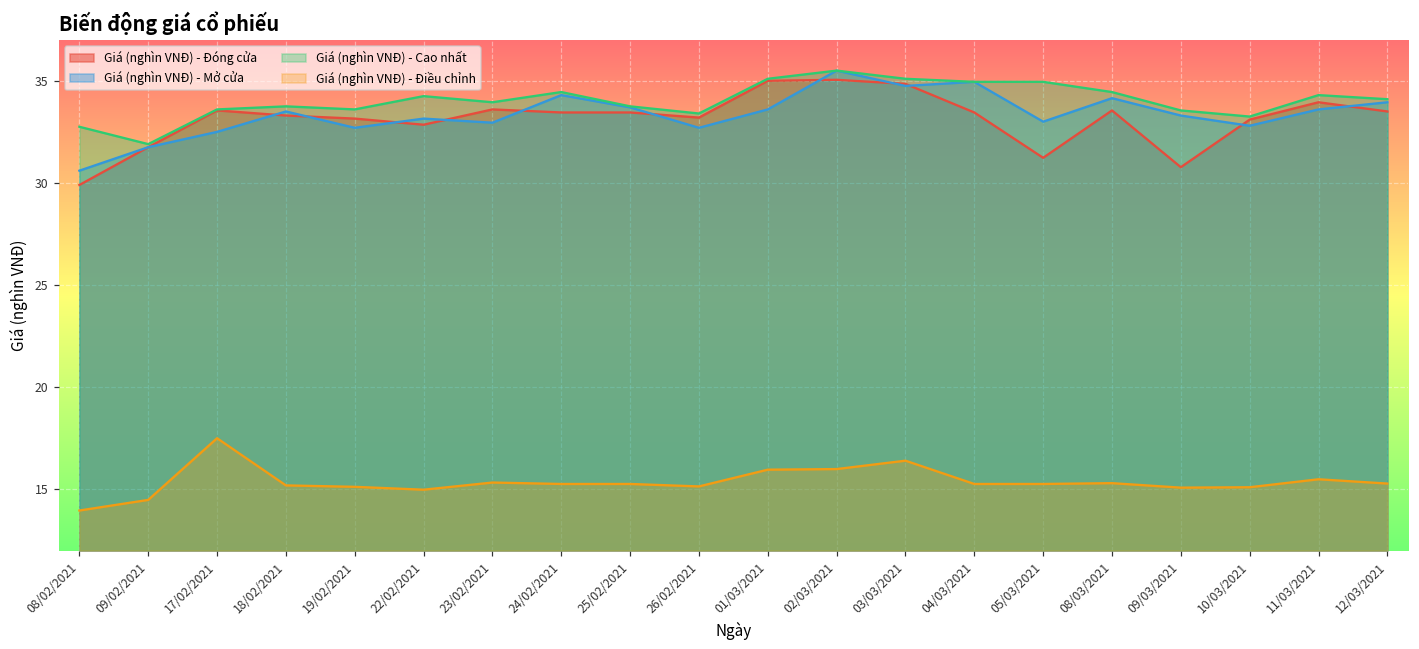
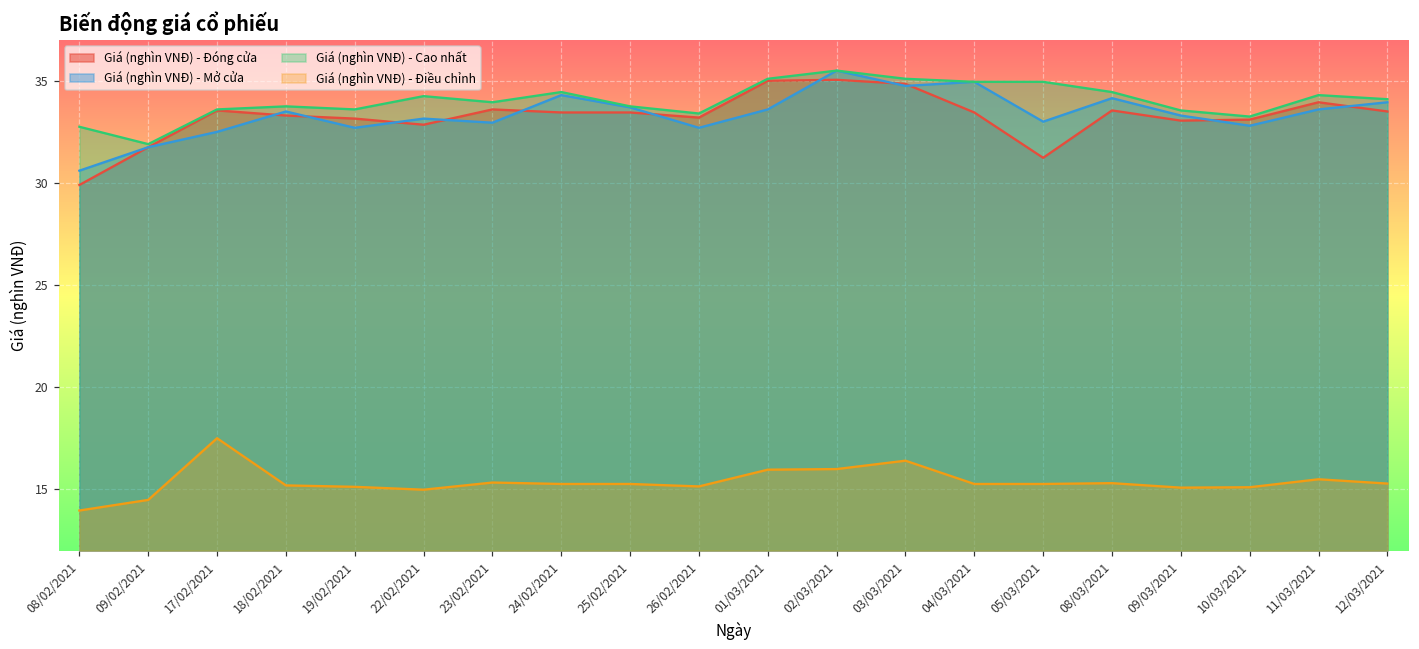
  {
    "Giá (nghìn VNĐ) - Đóng cửa": {
      "08/02/2021": 29.9,
      "18/02/2021": 33.3,
      "19/02/2021": 33.2,
      "22/02/2021": 32.9,
      "23/02/2021": 33.6,
      "24/02/2021": 33.5,
      "25/02/2021": 33.5,
      "26/02/2021": 33.2,
      "02/03/2021": 35.1,
      "04/03/2021": 33.5,
      "05/03/2021": 31.2,
      "08/03/2021": 33.6,
-     "09/03/2021": 30.8,
+     "09/03/2021": 33.1,
      "10/03/2021": 33.1,
      "11/03/2021": 34.0,
      "12/03/2021": 33.5
    },
    "Giá (nghìn VNĐ) - Mở cửa": {
      "08/02/2021": 30.6,
      "17/02/2021": 32.5,
      "18/02/2021": 33.5,
      "19/02/2021": 32.7,
      "22/02/2021": 33.2,
      "23/02/2021": 33.0,
      "24/02/2021": 34.3,
      "26/02/2021": 32.7,
      "01/03/2021": 33.6,
      "05/03/2021": 33.0,
      "08/03/2021": 34.2,
      "09/03/2021": 33.3,
      "10/03/2021": 32.8,
      "11/03/2021": 33.6,
      "12/03/2021": 34.0
    },
    "Giá (nghìn VNĐ) - Cao nhất": {
      "08/02/2021": 32.8,
      "09/02/2021": 31.9,
      "18/02/2021": 33.8,
      "19/02/2021": 33.6,
      "22/02/2021": 34.3,
      "23/02/2021": 34.0,
      "24/02/2021": 34.5,
      "26/02/2021": 33.4,
      "03/03/2021": 35.1,
      "05/03/2021": 35.0,
      "08/03/2021": 34.5,
      "09/03/2021": 33.6,
      "10/03/2021": 33.3,
      "11/03/2021": 34.3,
      "12/03/2021": 34.1
    },
    "Giá (nghìn VNĐ) - Điều chỉnh": {
      "08/02/2021": 14.0,
      "09/02/2021": 14.5,
      "17/02/2021": 17.5,
      "18/02/2021": 15.2,
      "19/02/2021": 15.1,
      "22/02/2021": 15.0,
      "23/02/2021": 15.3,
      "24/02/2021": 15.3,
      "25/02/2021": 15.3,
      "26/02/2021": 15.1,
      "01/03/2021": 16.0,
      "02/03/2021": 16.0,
      "03/03/2021": 16.4,
      "04/03/2021": 15.3,
      "05/03/2021": 15.3,
      "08/03/2021": 15.3,
      "09/03/2021": 15.1,
      "10/03/2021": 15.1,
      "11/03/2021": 15.5,
      "12/03/2021": 15.3
    }
  }
